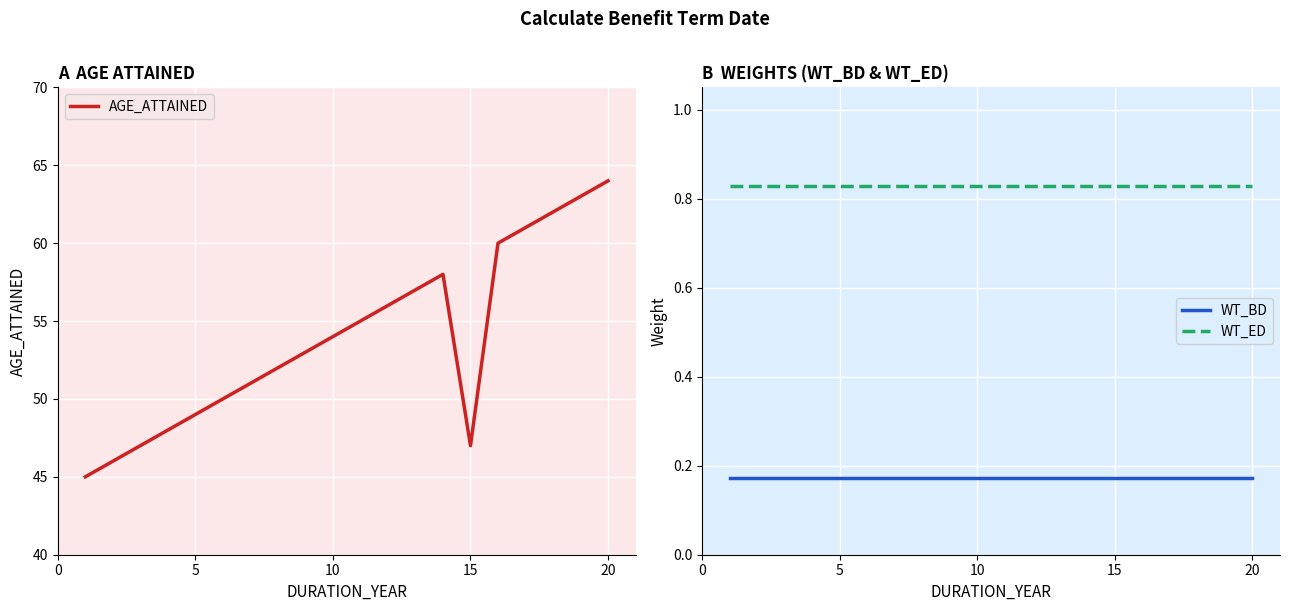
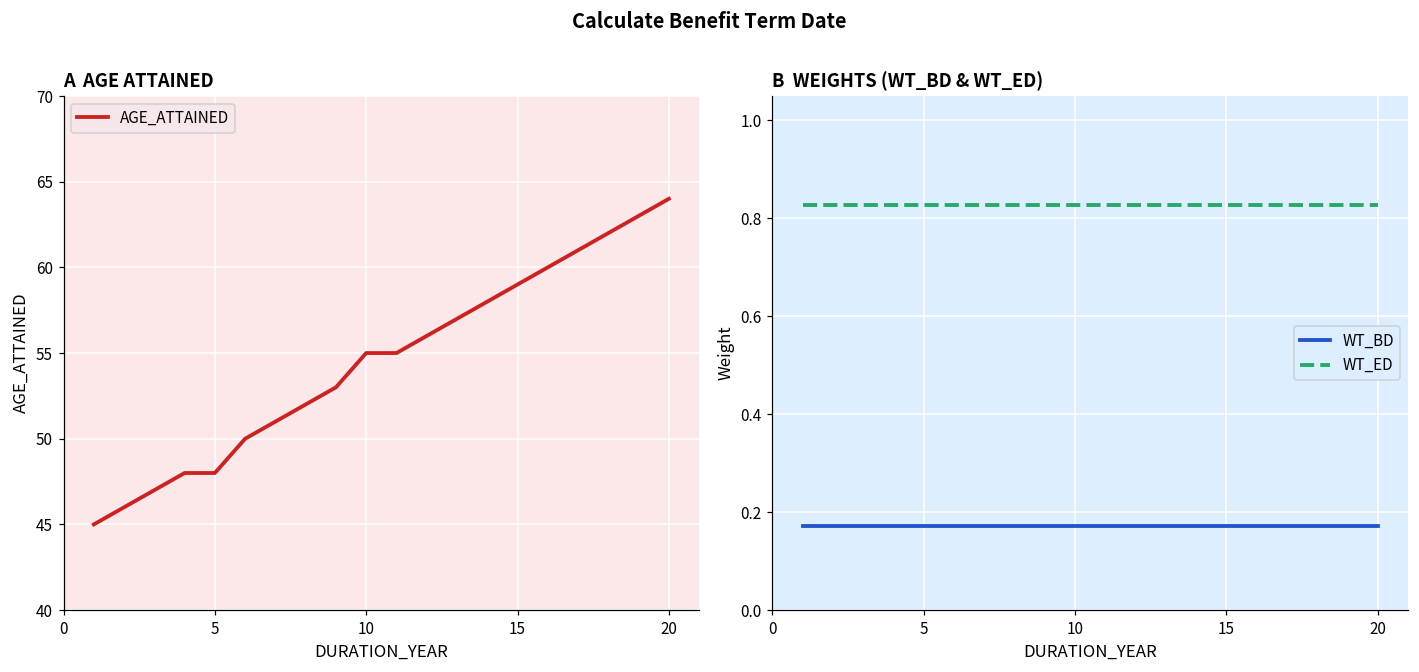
  {
    "A AGE ATTAINED": {
-     "5": 49,
-     "10": 54,
-     "15": 47,
+     "5": 48,
+     "10": 55,
+     "15": 59,
      "20": 64
    },
    "B WEIGHTS (WT_BD & WT_ED)": {
      "WT_BD": {
        "5": 0.17,
        "10": 0.17,
        "15": 0.17,
        "20": 0.17
      },
      "WT_ED": {
        "5": 0.83,
        "10": 0.83,
        "15": 0.83,
        "20": 0.83
      }
    }
  }
